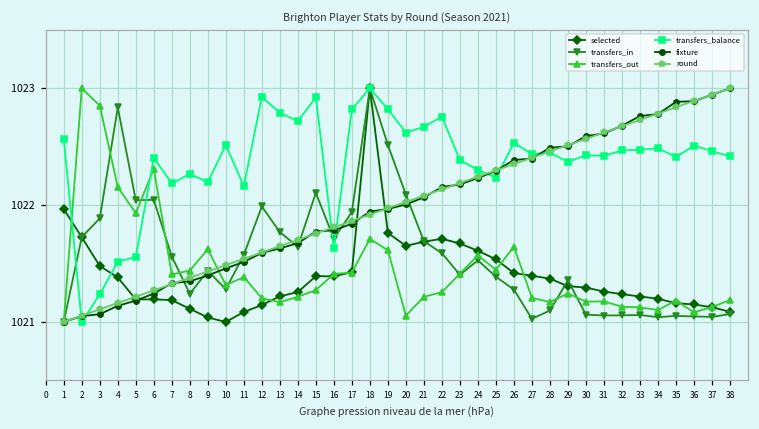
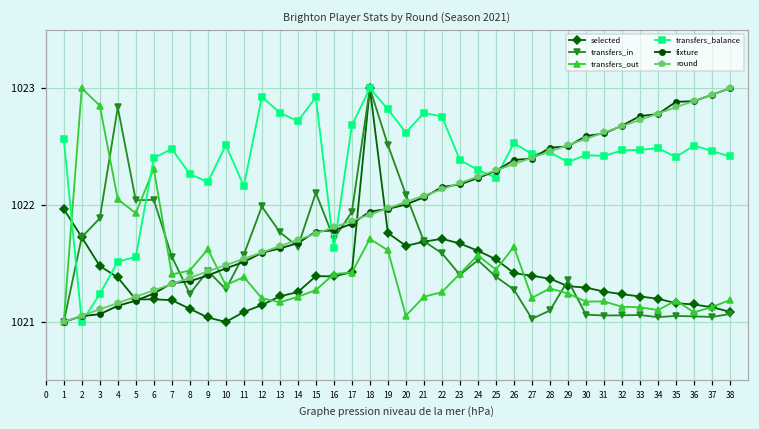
  {
    "transfers_in": {
      "3": 1021.89,
      "4": 1022.84,
      "5": 1022.04,
      "6": 1022.05,
      "7": 1021.56,
      "8": 1021.24,
      "10": 1021.28,
      "11": 1021.57,
      "12": 1021.99,
      "13": 1021.77,
      "14": 1021.64,
      "15": 1022.10,
      "16": 1021.71,
      "17": 1021.94,
      "19": 1022.52,
      "20": 1022.09,
      "22": 1021.59,
      "24": 1021.53,
      "25": 1021.39,
      "26": 1021.28,
      "27": 1021.03,
      "28": 1021.10,
      "29": 1021.36,
      "30": 1021.06,
      "31": 1021.06,
      "32": 1021.06,
      "33": 1021.06,
      "34": 1021.04,
      "35": 1021.05,
      "36": 1021.05,
      "37": 1021.04
    },
    "transfers_out": {
      "2": 1023.00,
      "3": 1022.85,
-     "4": 1022.15,
+     "4": 1022.05,
      "5": 1021.93,
      "6": 1022.31,
      "7": 1021.41,
      "8": 1021.44,
      "9": 1021.62,
      "10": 1021.31,
      "11": 1021.38,
      "12": 1021.20,
      "13": 1021.17,
      "14": 1021.22,
      "15": 1021.27,
      "18": 1021.71,
      "19": 1021.61,
      "20": 1021.05,
      "21": 1021.22,
      "22": 1021.26,
      "24": 1021.57,
      "25": 1021.45,
      "26": 1021.64,
      "27": 1021.21,
-     "28": 1021.17,
+     "28": 1021.29,
      "29": 1021.24,
      "30": 1021.17,
      "31": 1021.18,
      "32": 1021.13,
      "33": 1021.13,
      "34": 1021.10,
      "36": 1021.08,
      "38": 1021.19
    },
    "transfers_balance": {
      "1": 1022.56,
      "2": 1021.00,
      "3": 1021.24,
      "4": 1021.52,
      "5": 1021.56,
      "6": 1022.40,
-     "7": 1022.19,
+     "7": 1022.48,
      "8": 1022.27,
      "9": 1022.20,
      "10": 1022.51,
      "11": 1022.16,
      "12": 1022.93,
      "13": 1022.79,
      "14": 1022.72,
      "15": 1022.92,
      "16": 1021.63,
-     "17": 1022.82,
+     "17": 1022.68,
      "19": 1022.82,
      "20": 1022.62,
-     "21": 1022.67,
+     "21": 1022.79,
      "22": 1022.76,
      "23": 1022.39,
      "24": 1022.30,
      "25": 1022.24,
      "26": 1022.53,
      "27": 1022.44,
      "29": 1022.37,
      "30": 1022.43,
      "31": 1022.42,
      "32": 1022.47,
      "33": 1022.47,
      "34": 1022.49,
      "35": 1022.41,
      "36": 1022.51,
      "37": 1022.46,
      "38": 1022.42
    },
    "round": {
      "3": 1021.11,
      "6": 1021.27,
      "8": 1021.38,
      "10": 1021.49,
      "11": 1021.54,
      "14": 1021.70,
      "16": 1021.81,
      "17": 1021.86,
      "18": 1021.92,
      "26": 1022.35,
      "33": 1022.73,
      "35": 1022.84
    }
  }
